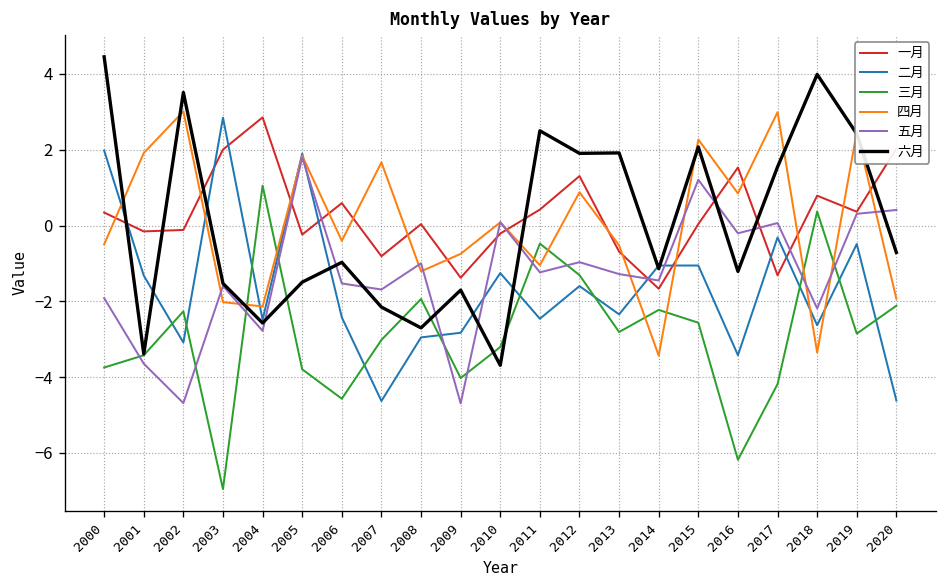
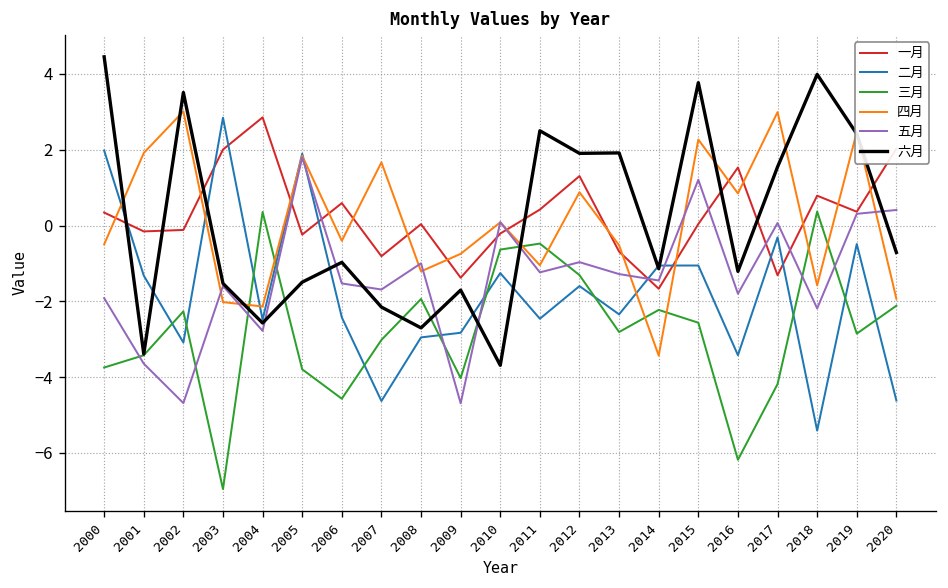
  {
    "一月": {
      "2000": 0.3,
      "2001": -0.2,
      "2002": -0.1,
      "2003": 2.0,
      "2004": 2.9,
      "2005": -0.2,
      "2006": 0.6,
      "2007": -0.8,
      "2008": 0.0,
      "2009": -1.4,
      "2010": -0.2,
      "2011": 0.4,
      "2012": 1.3,
      "2013": -0.7,
      "2014": -1.7,
      "2015": 0.0,
      "2016": 1.5,
      "2017": -1.3,
      "2018": 0.8
    },
    "二月": {
      "2000": 2.0,
      "2001": -1.3,
      "2002": -3.1,
      "2003": 2.8,
      "2004": -2.5,
      "2006": -2.4,
      "2007": -4.6,
      "2008": -3.0,
      "2009": -2.8,
      "2010": -1.3,
      "2011": -2.5,
      "2012": -1.6,
      "2013": -2.3,
      "2014": -1.1,
      "2015": -1.1,
      "2016": -3.4,
      "2017": -0.3,
-     "2018": -2.6,
+     "2018": -5.4,
      "2019": -0.5,
      "2020": -4.6
    },
    "三月": {
      "2000": -3.7,
      "2002": -2.3,
      "2003": -7.0,
-     "2004": 1.1,
+     "2004": 0.4,
      "2005": -3.8,
      "2006": -4.6,
      "2007": -3.0,
      "2008": -1.9,
      "2009": -4.0,
-     "2010": -3.2,
+     "2010": -0.6,
      "2011": -0.5,
      "2012": -1.3,
      "2013": -2.8,
      "2014": -2.2,
      "2015": -2.6,
      "2016": -6.2,
      "2017": -4.2,
      "2018": 0.4,
      "2019": -2.9,
      "2020": -2.1
    },
    "四月": {
      "2000": -0.5,
      "2001": 1.9,
      "2002": 3.0,
      "2003": -2.0,
      "2004": -2.1,
      "2006": -0.4,
      "2007": 1.7,
      "2008": -1.2,
      "2009": -0.7,
      "2011": -1.0,
      "2012": 0.9,
      "2013": -0.5,
      "2014": -3.4,
      "2015": 2.3,
      "2016": 0.8,
      "2017": 3.0,
-     "2018": -3.3,
+     "2018": -1.6,
      "2020": -1.9
    },
    "五月": {
      "2000": -1.9,
      "2001": -3.6,
      "2002": -4.7,
      "2004": -2.8,
      "2006": -1.5,
      "2007": -1.7,
      "2008": -1.0,
      "2009": -4.7,
      "2011": -1.2,
      "2012": -1.0,
      "2013": -1.3,
      "2014": -1.4,
      "2015": 1.2,
-     "2016": -0.2,
+     "2016": -1.8,
      "2017": 0.1,
      "2018": -2.2,
      "2020": 0.4
    },
    "六月": {
      "2000": 4.5,
      "2002": 3.5,
      "2004": -2.6,
      "2005": -1.5,
      "2006": -1.0,
      "2007": -2.2,
      "2008": -2.7,
      "2009": -1.7,
      "2010": -3.7,
      "2011": 2.5,
      "2012": 1.9,
      "2013": 1.9,
      "2014": -1.1,
-     "2015": 2.1,
+     "2015": 3.8,
      "2016": -1.2,
      "2017": 1.5,
      "2018": 4.0,
      "2020": -0.7
    }
  }
